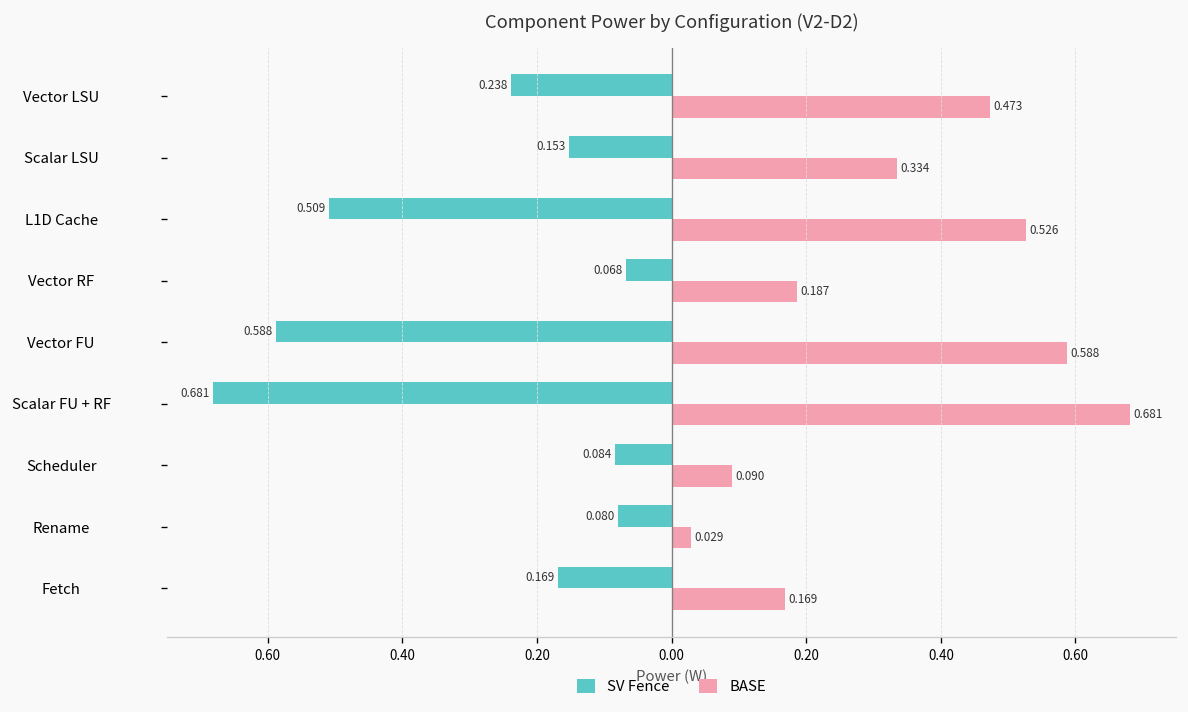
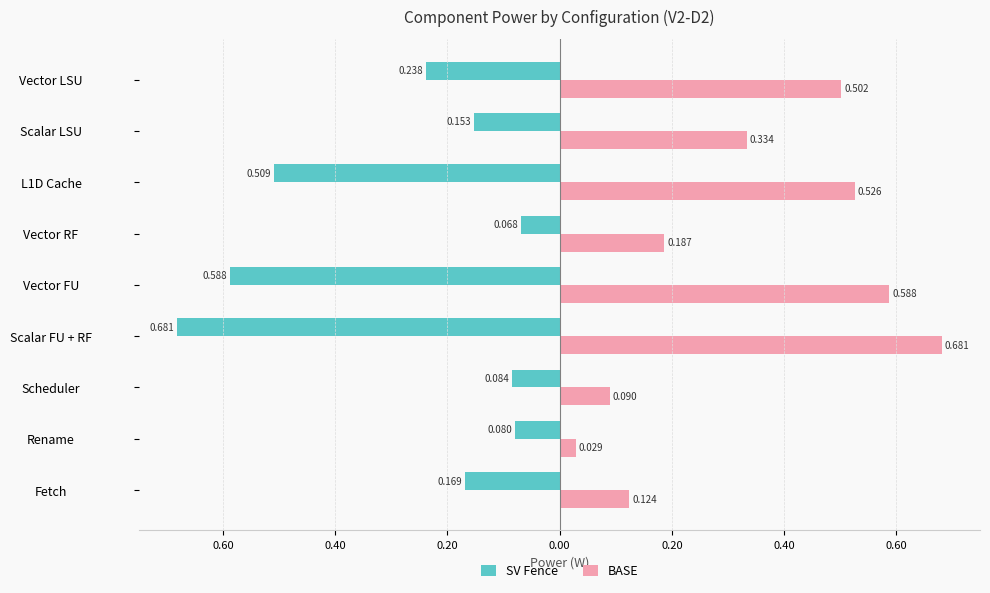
  {
    "BASE": {
-     "Vector LSU": 0.473,
+     "Vector LSU": 0.502,
      "Scalar LSU": 0.334,
      "L1D Cache": 0.526,
      "Vector RF": 0.187,
      "Vector FU": 0.588,
      "Scalar FU + RF": 0.681,
      "Scheduler": 0.090,
      "Rename": 0.029,
-     "Fetch": 0.169
+     "Fetch": 0.124
    }
  }
